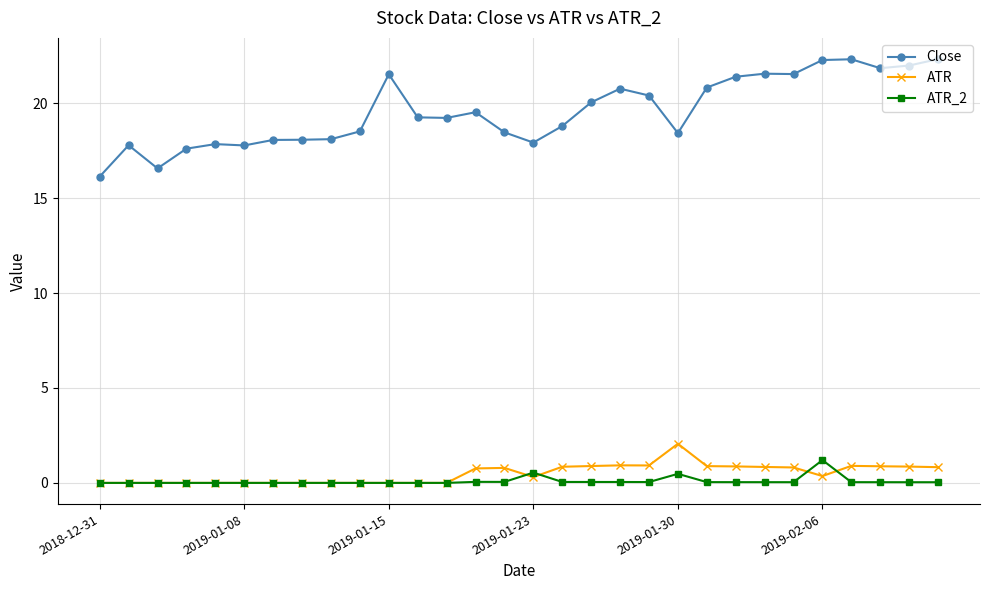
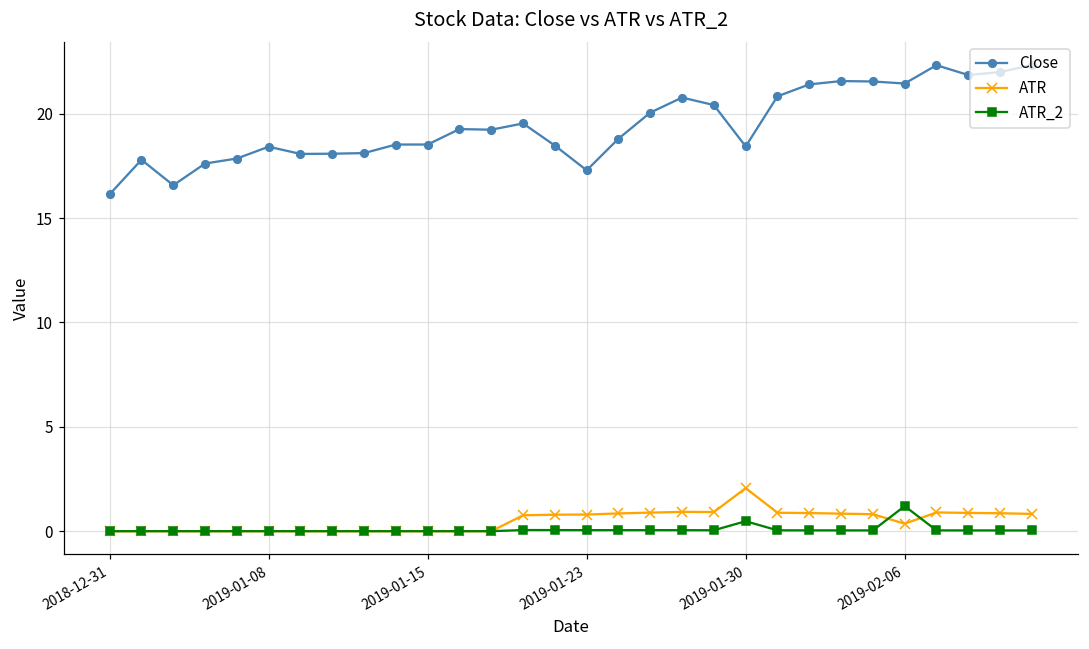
  {
    "Close": {
      "2018-12-31": 16.1,
-     "2019-01-08": 17.8,
-     "2019-01-15": 21.5,
-     "2019-01-23": 17.9,
+     "2019-01-08": 18.4,
+     "2019-01-15": 18.5,
+     "2019-01-23": 17.3,
      "2019-01-30": 18.4,
-     "2019-02-06": 22.3
+     "2019-02-06": 21.4
    },
    "ATR": {
-     "2019-01-23": 0.3,
+     "2019-01-23": 0.8,
      "2019-01-30": 2.1,
      "2019-02-06": 0.4
    },
    "ATR_2": {
-     "2019-01-23": 0.5,
+     "2019-01-23": 0.0,
      "2019-01-30": 0.5,
      "2019-02-06": 1.2
    }
  }
